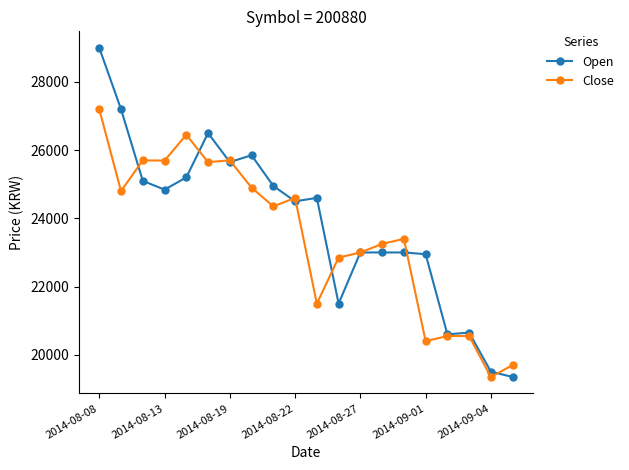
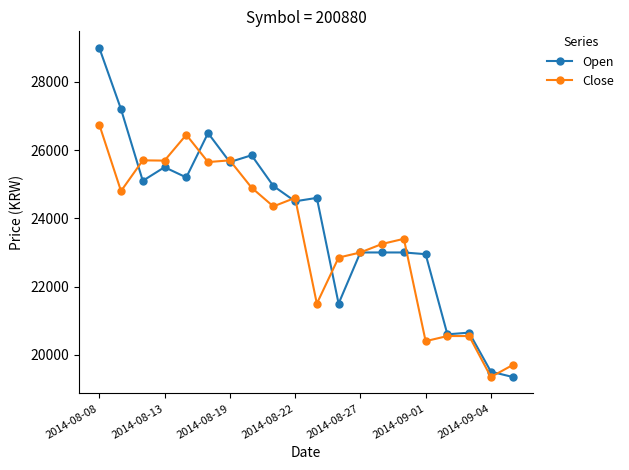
  {
    "Open": {
      "2014-08-08": 29000,
-     "2014-08-13": 24800,
+     "2014-08-13": 25500,
      "2014-08-22": 24500,
      "2014-09-01": 23000,
      "2014-09-04": 19500
    },
    "Close": {
-     "2014-08-08": 27200,
+     "2014-08-08": 26800,
      "2014-08-13": 25700,
      "2014-08-22": 24600,
      "2014-09-01": 20400,
      "2014-09-04": 19400
    }
  }
